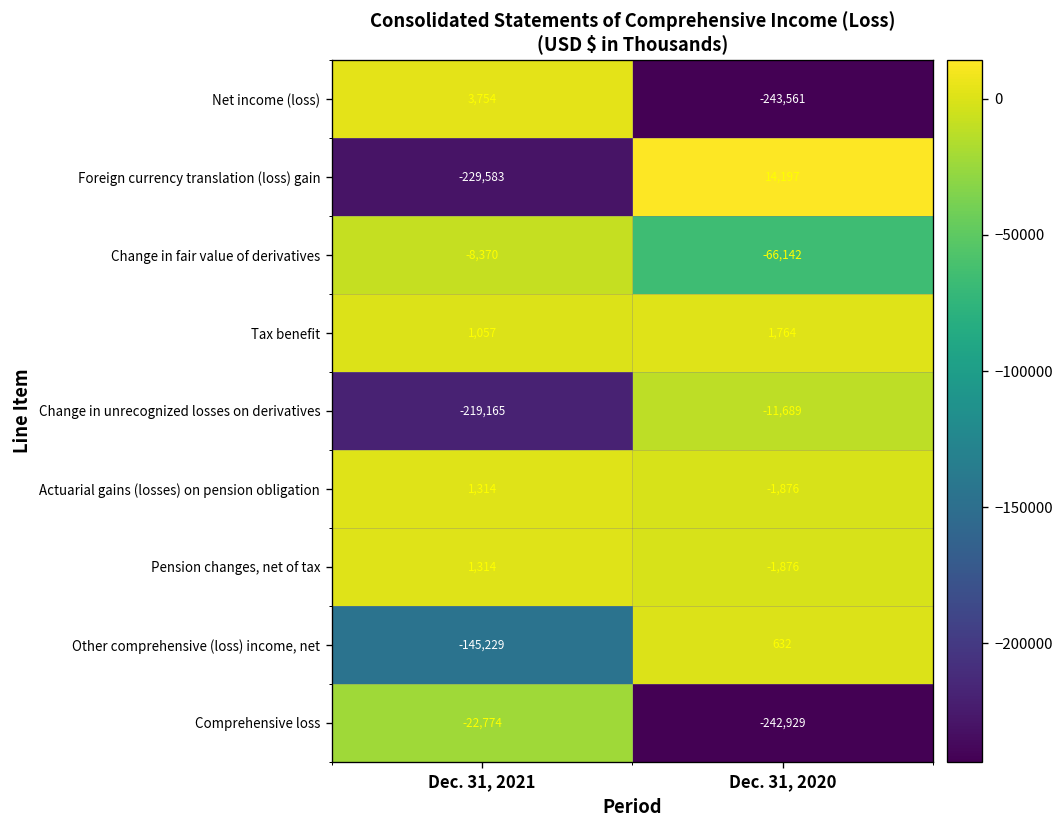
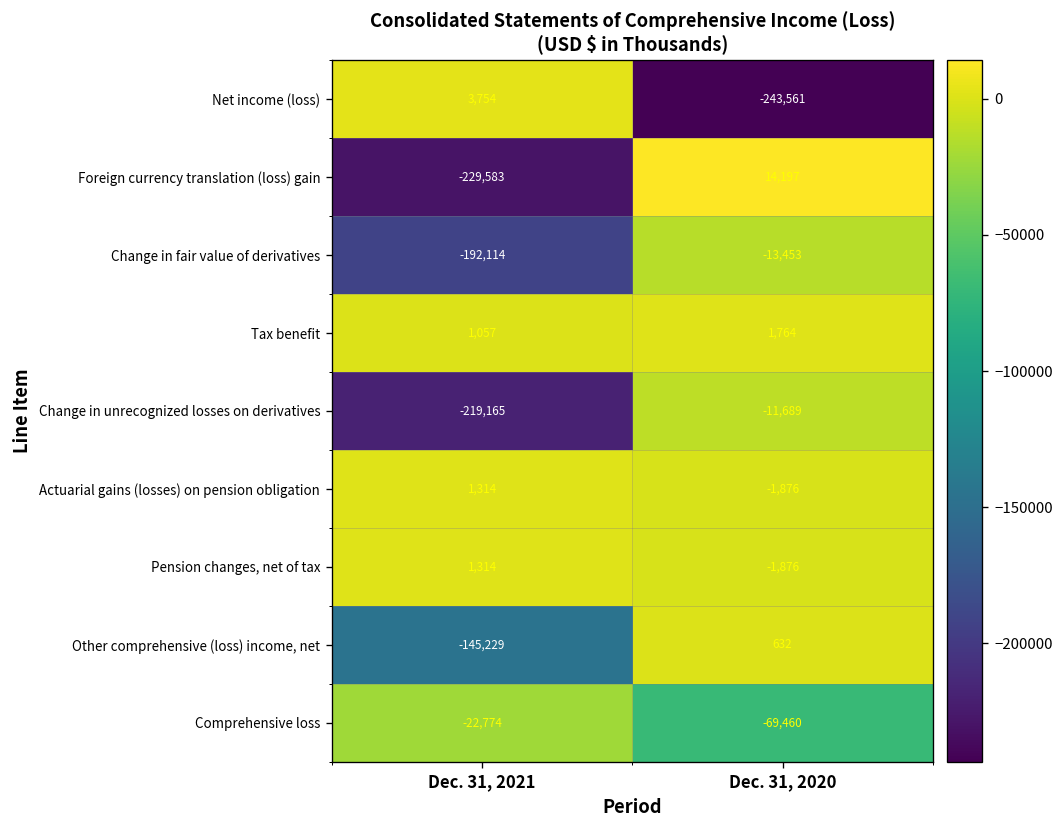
  {
    "Net income (loss)": {
      "Dec. 31, 2020": "-243,561"
    },
    "Foreign currency translation (loss) gain": {
      "Dec. 31, 2021": "-229,583"
    },
    "Change in fair value of derivatives": {
-     "Dec. 31, 2021": "-8,370",
-     "Dec. 31, 2020": "-66,142"
+     "Dec. 31, 2021": "-192,114",
+     "Dec. 31, 2020": "-13,453"
    },
    "Change in unrecognized losses on derivatives": {
      "Dec. 31, 2021": "-219,165",
      "Dec. 31, 2020": "-11,689"
    },
    "Other comprehensive (loss) income, net": {
      "Dec. 31, 2021": "-145,229"
    },
    "Comprehensive loss": {
      "Dec. 31, 2021": "-22,774",
-     "Dec. 31, 2020": "-242,929"
+     "Dec. 31, 2020": "-69,460"
    }
  }
